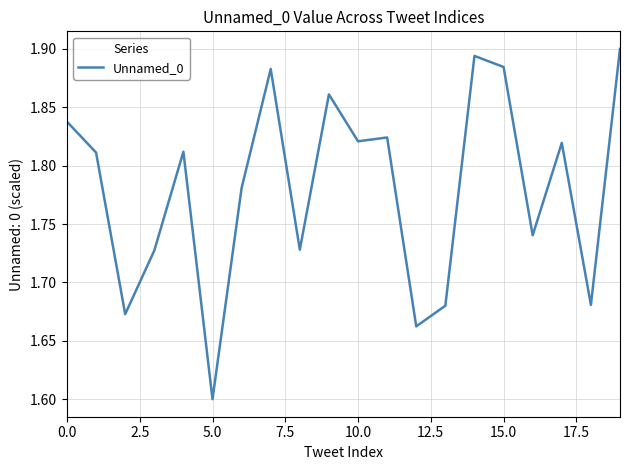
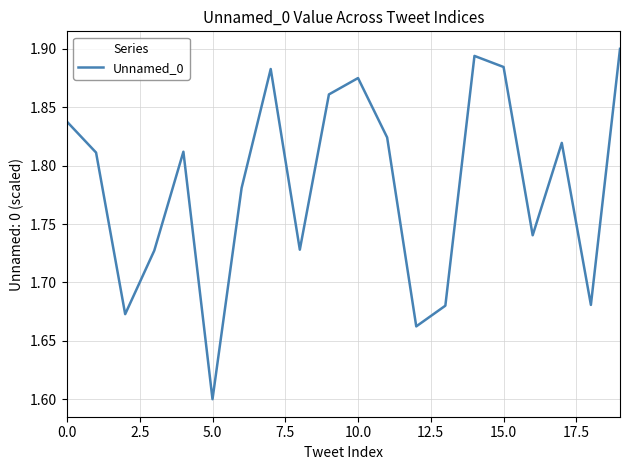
  {
    "0.0": 1.838,
    "5.0": 1.600,
-   "10.0": 1.821,
+   "10.0": 1.875,
    "15.0": 1.884
  }
